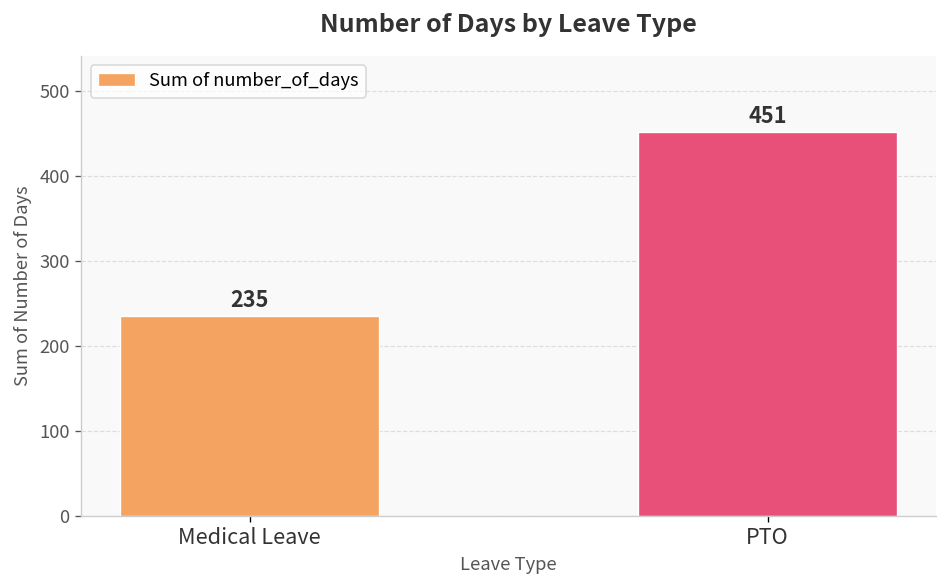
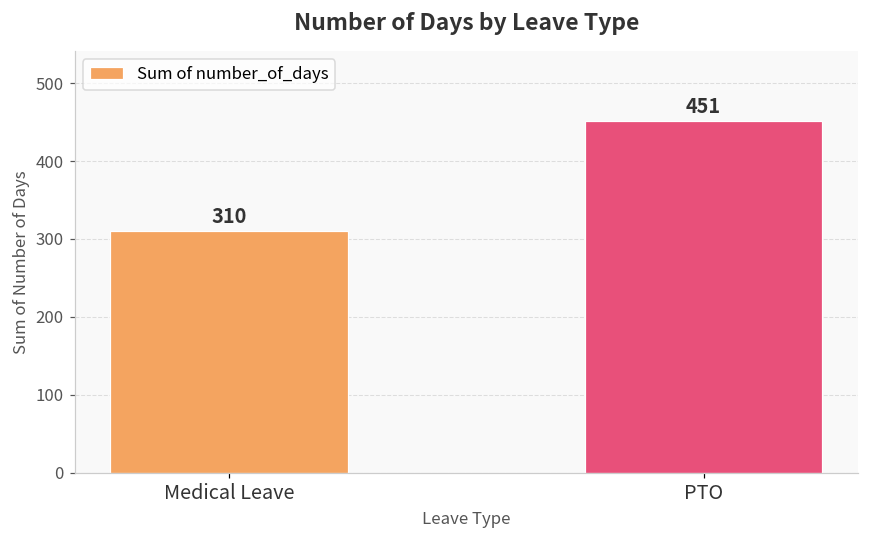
  {
-   "Medical Leave": 235,
+   "Medical Leave": 310,
    "PTO": 451
  }
